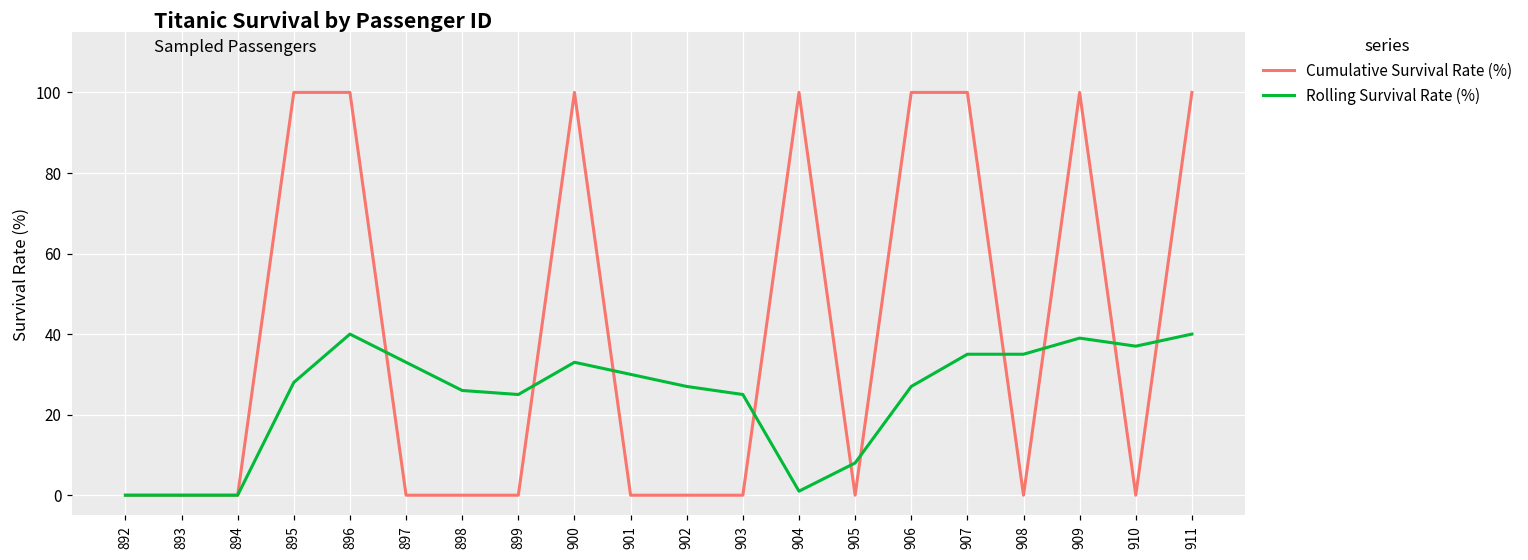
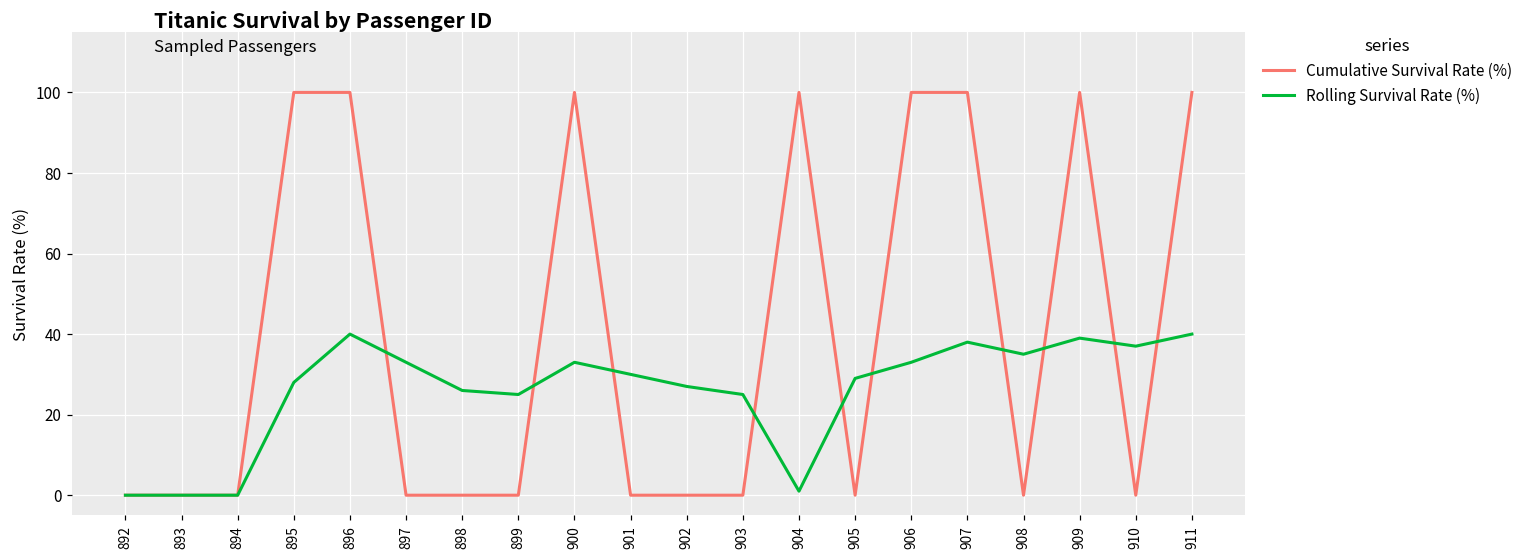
  {
    "Cumulative Survival Rate (%)": {
      "895": 100,
      "896": 100,
      "897": 0,
      "898": 0,
      "899": 0,
      "900": 100,
      "901": 0,
      "902": 0,
      "903": 0,
      "904": 100,
      "905": 0,
      "906": 100,
      "907": 100,
      "908": 0,
      "909": 100,
      "910": 0,
      "911": 100
    },
    "Rolling Survival Rate (%)": {
      "895": 28,
      "896": 40,
      "897": 33,
      "898": 26,
      "899": 25,
      "900": 33,
      "901": 30,
      "902": 27,
      "903": 25,
      "904": 1,
-     "905": 8,
-     "906": 27,
-     "907": 35,
+     "905": 29,
+     "906": 33,
+     "907": 38,
      "908": 35,
      "909": 39,
      "910": 37,
      "911": 40
    }
  }
